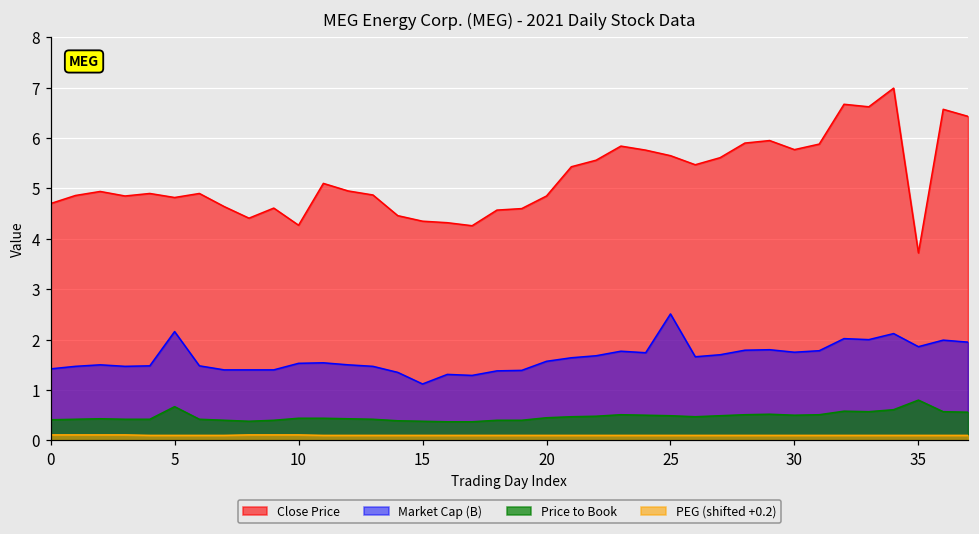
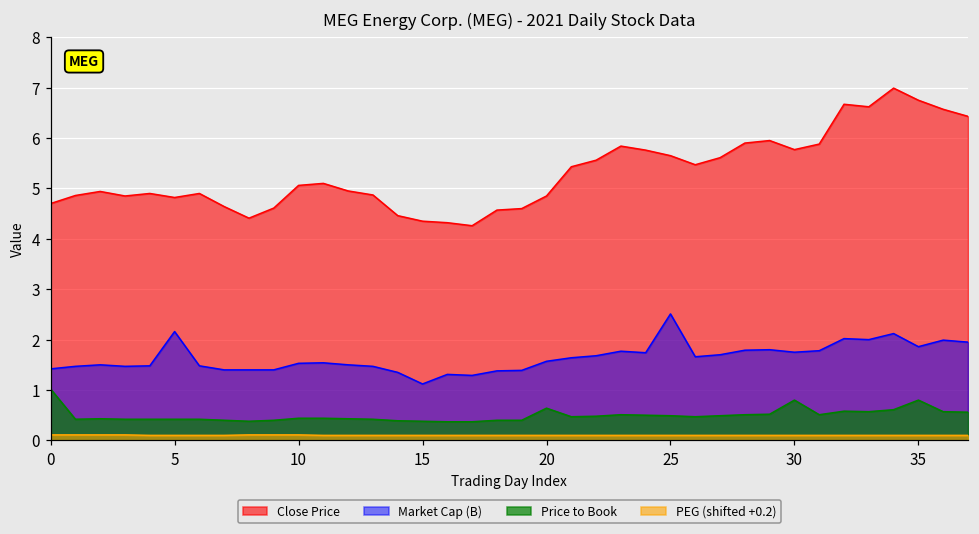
  {
    "Close Price": {
      "0": 4.7,
      "5": 4.8,
-     "10": 4.3,
+     "10": 5.1,
      "15": 4.4,
      "20": 4.9,
      "25": 5.7,
      "30": 5.8,
-     "35": 3.7
+     "35": 6.8
    },
    "Market Cap (B)": {
      "0": 1.4,
      "5": 2.2,
      "10": 1.5,
      "15": 1.1,
      "20": 1.6,
      "25": 2.5,
      "30": 1.8,
      "35": 1.9
    },
    "Price to Book": {
-     "0": 0.4,
-     "5": 0.7,
+     "0": 1.0,
+     "5": 0.4,
      "10": 0.4,
      "15": 0.4,
-     "20": 0.5,
+     "20": 0.6,
      "25": 0.5,
-     "30": 0.5,
+     "30": 0.8,
      "35": 0.8
    },
    "PEG (shifted +0.2)": {
      "0": 0.1,
      "5": 0.1,
      "10": 0.1,
      "15": 0.1,
      "20": 0.1,
      "25": 0.1,
      "30": 0.1,
      "35": 0.1
    }
  }
